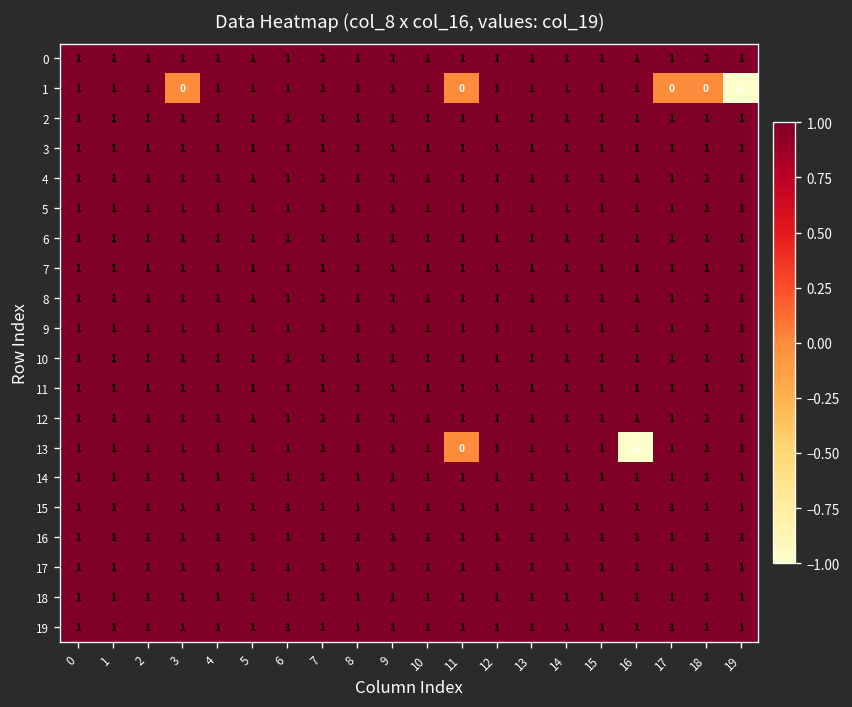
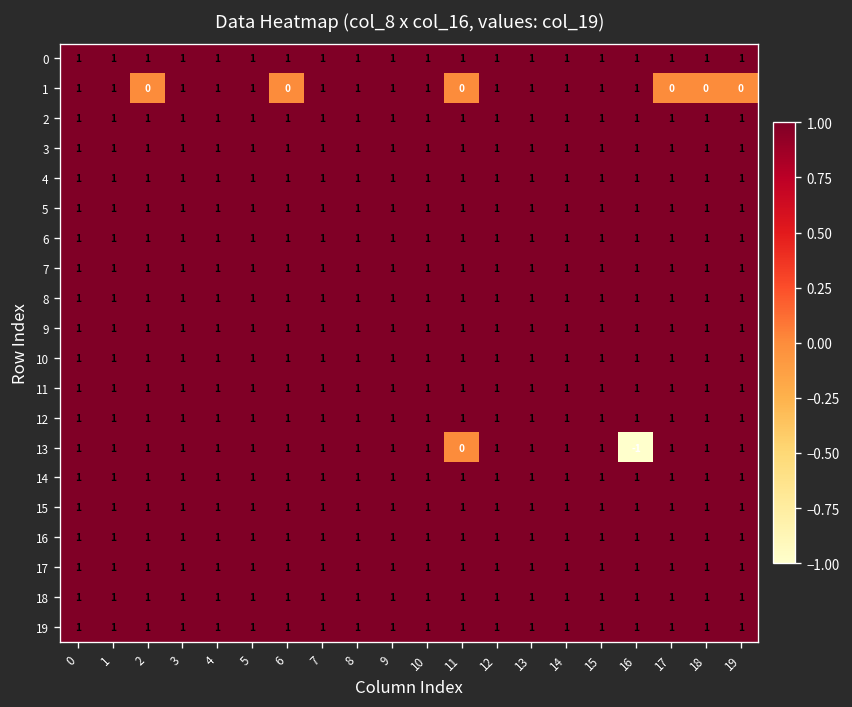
  {
    "1": {
      "0": 1,
      "1": 1,
-     "2": 1,
-     "3": 0,
+     "2": 0,
+     "3": 1,
      "4": 1,
      "5": 1,
-     "6": 1,
+     "6": 0,
      "7": 1,
      "8": 1,
      "9": 1,
      "10": 1,
      "11": 0,
      "12": 1,
      "13": 1,
      "14": 1,
      "15": 1,
      "16": 1,
      "17": 0,
      "18": 0,
-     "19": -1
+     "19": 0
    }
  }
